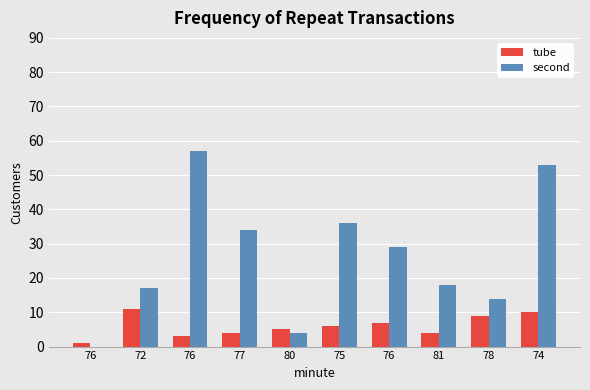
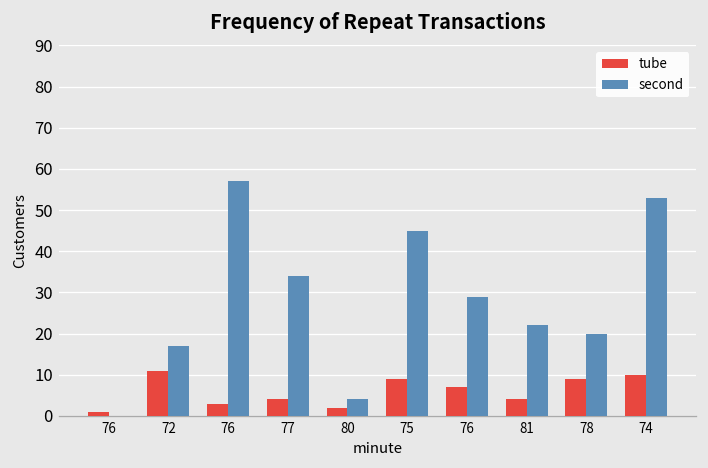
  {
    "tube": {
      "72": 11,
      "77": 4,
-     "80": 5,
-     "75": 6,
+     "80": 2,
+     "75": 9,
      "81": 4,
      "78": 9,
      "74": 10
    },
    "second": {
      "72": 17,
      "77": 34,
      "80": 4,
-     "75": 36,
-     "81": 18,
-     "78": 14,
+     "75": 45,
+     "81": 22,
+     "78": 20,
      "74": 53
    }
  }
